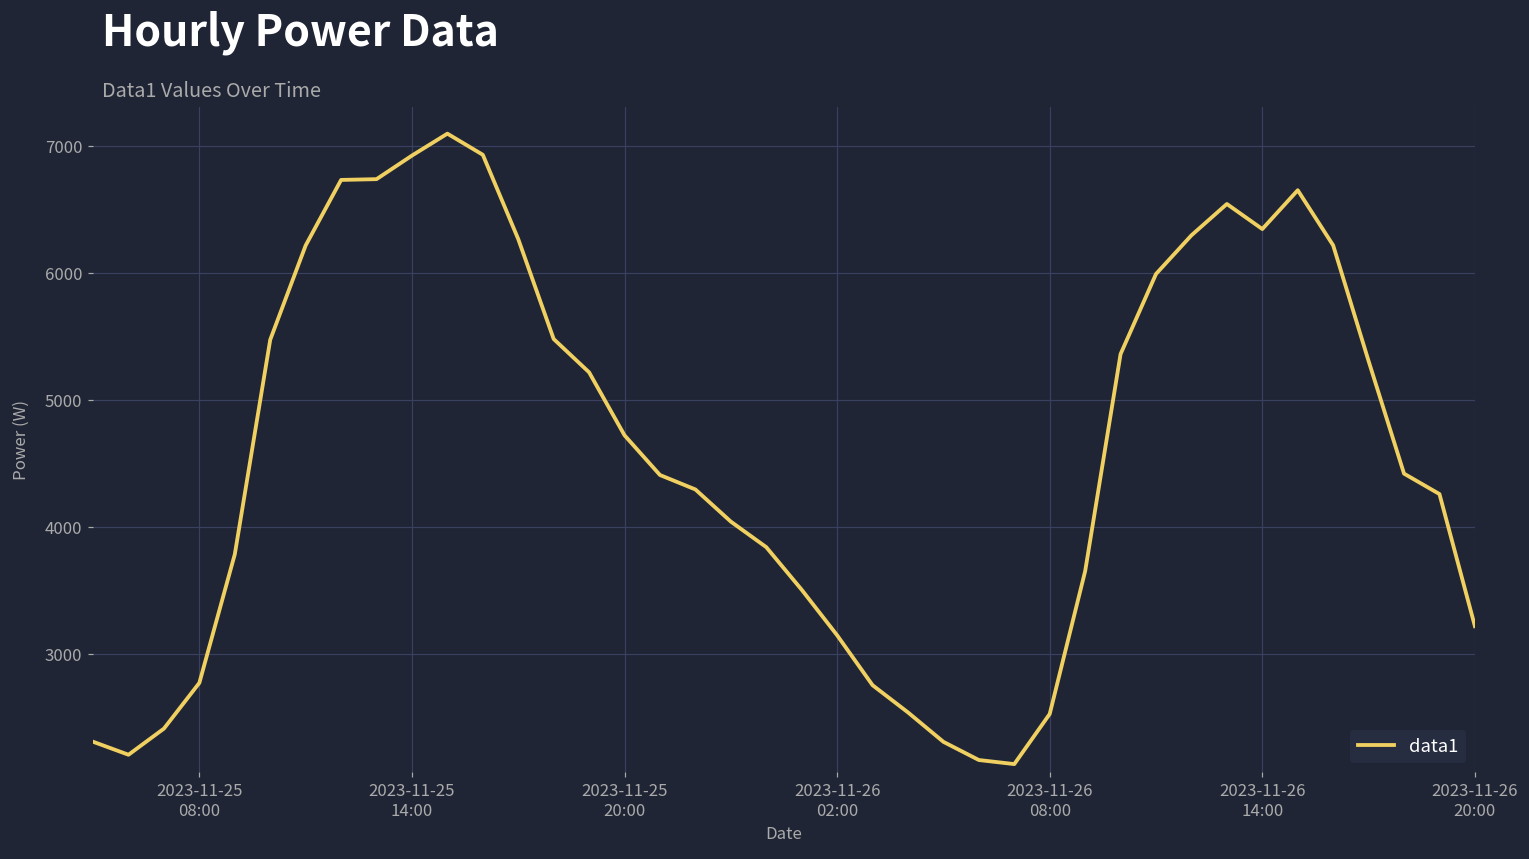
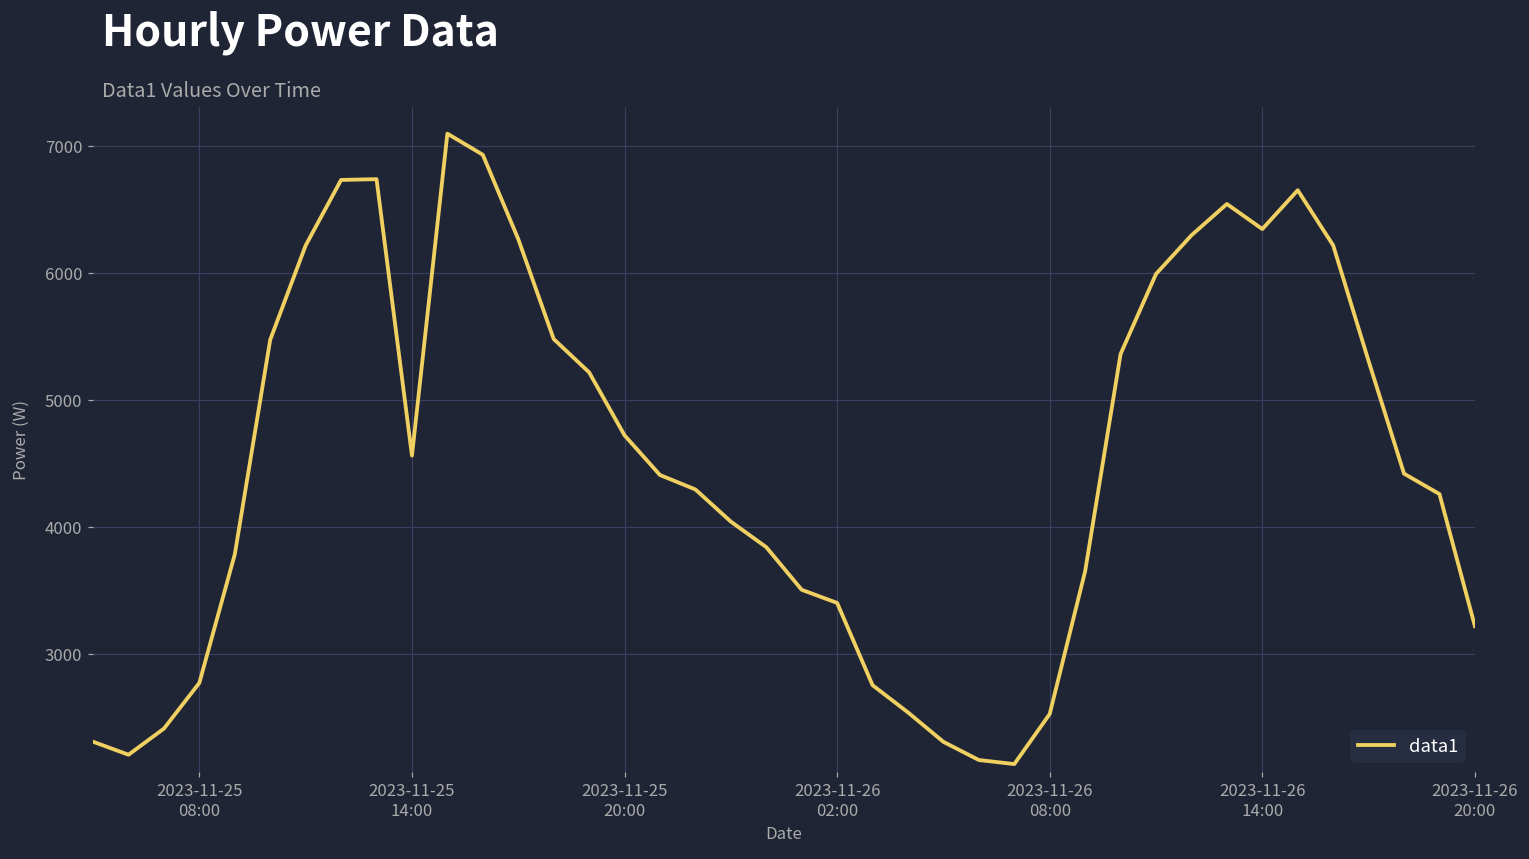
  {
    "2023-11-25 08:00": 2770,
-   "2023-11-25 14:00": 6930,
+   "2023-11-25 14:00": 4560,
    "2023-11-25 20:00": 4720,
-   "2023-11-26 02:00": 3150,
+   "2023-11-26 02:00": 3400,
    "2023-11-26 08:00": 2530,
    "2023-11-26 14:00": 6350,
    "2023-11-26 20:00": 3220
  }
